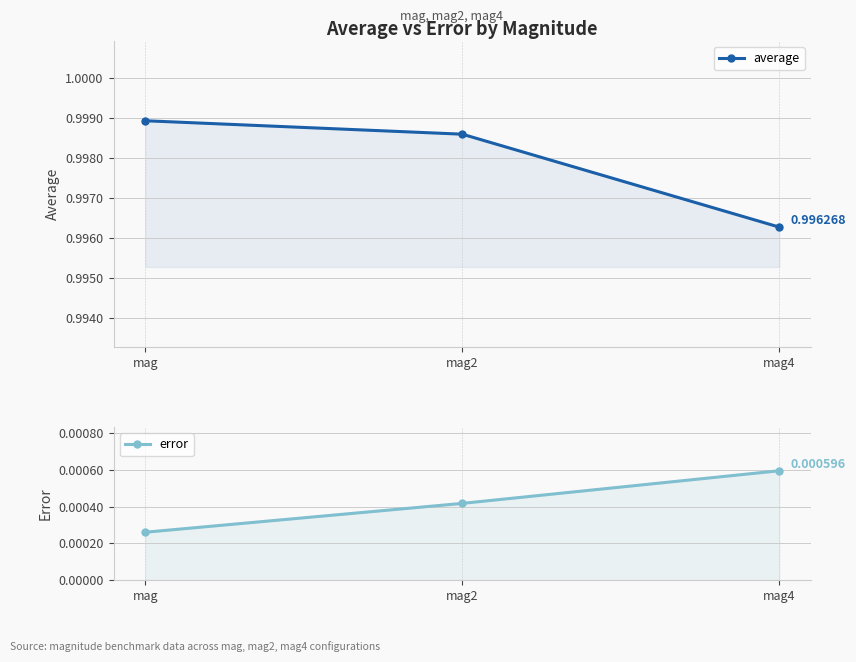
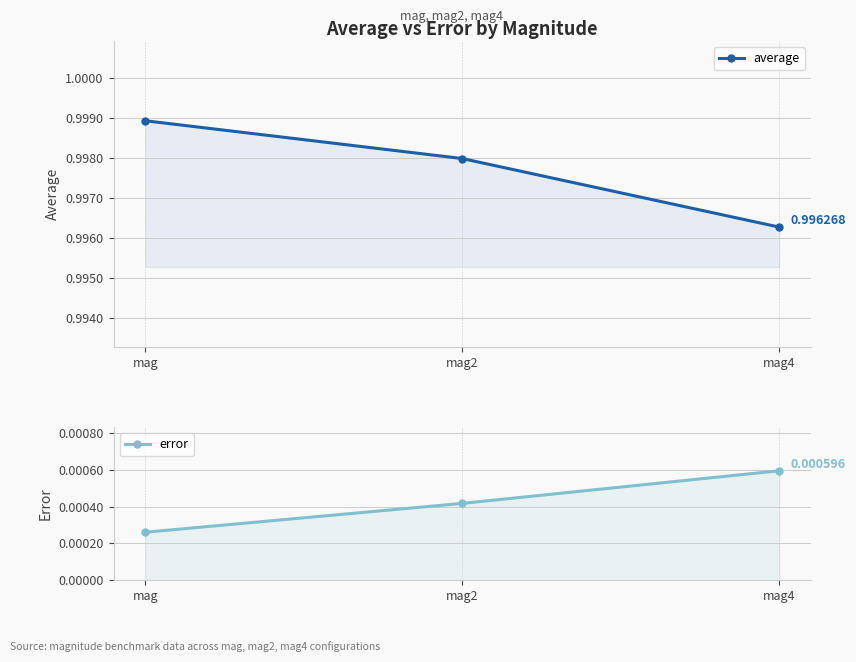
  {
    "Average vs Error by Magnitude": {
      "mag": 0.9989,
-     "mag2": 0.9986
+     "mag2": 0.9980
    }
  }
